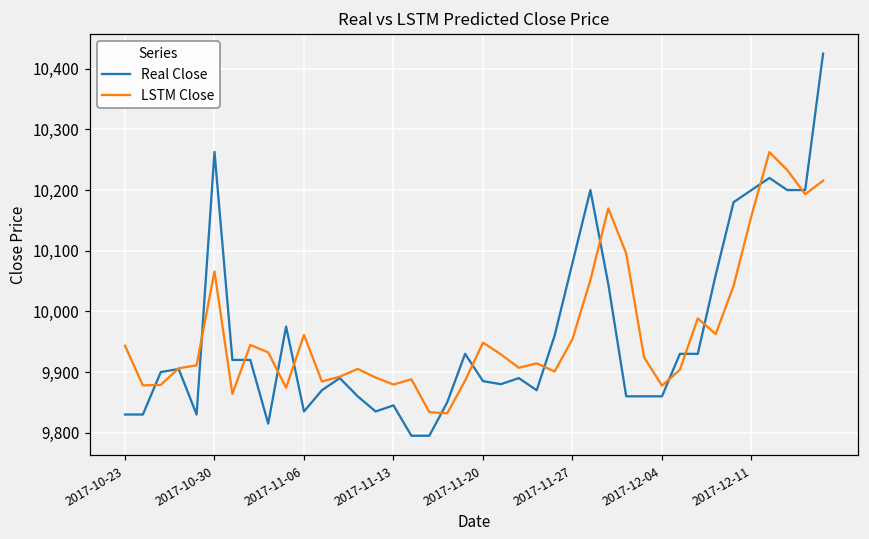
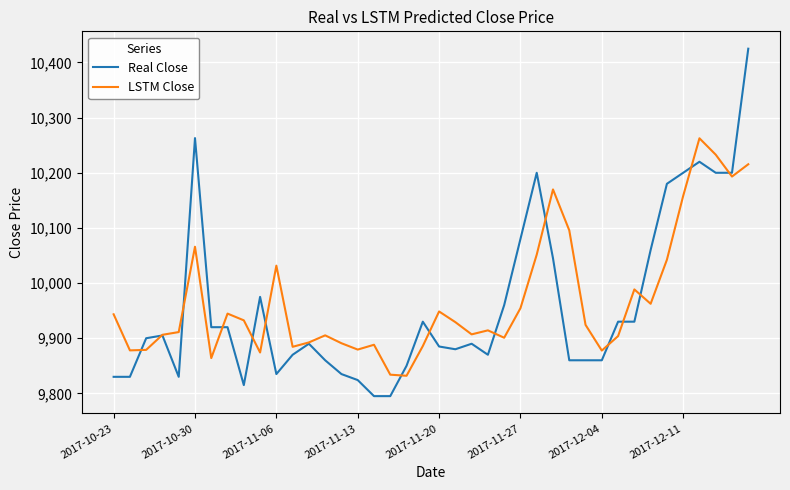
  {
    "Real Close": {
      "2017-10-23": "9,830",
      "2017-10-30": "10,260",
      "2017-11-06": "9,840",
-     "2017-11-13": "9,850",
+     "2017-11-13": "9,820",
      "2017-11-20": "9,890",
      "2017-11-27": "10,080",
      "2017-12-04": "9,860",
      "2017-12-11": "10,200"
    },
    "LSTM Close": {
      "2017-10-23": "9,940",
      "2017-10-30": "10,070",
-     "2017-11-06": "9,960",
+     "2017-11-06": "10,030",
      "2017-11-13": "9,880",
      "2017-11-20": "9,950",
      "2017-11-27": "9,950",
      "2017-12-04": "9,880",
      "2017-12-11": "10,160"
    }
  }
